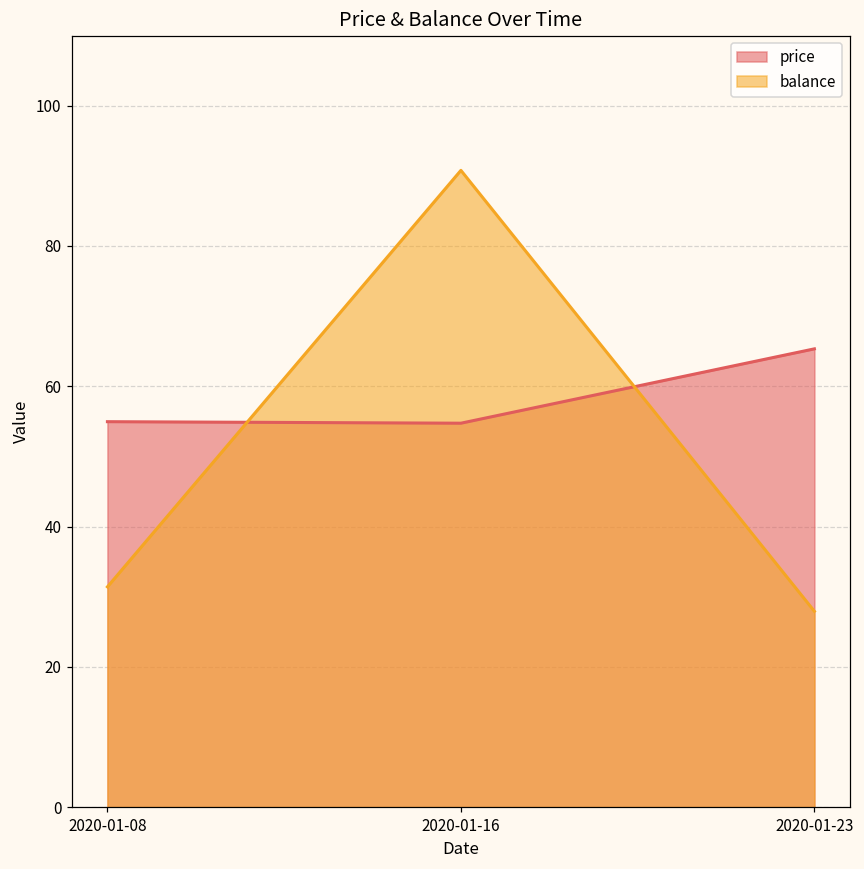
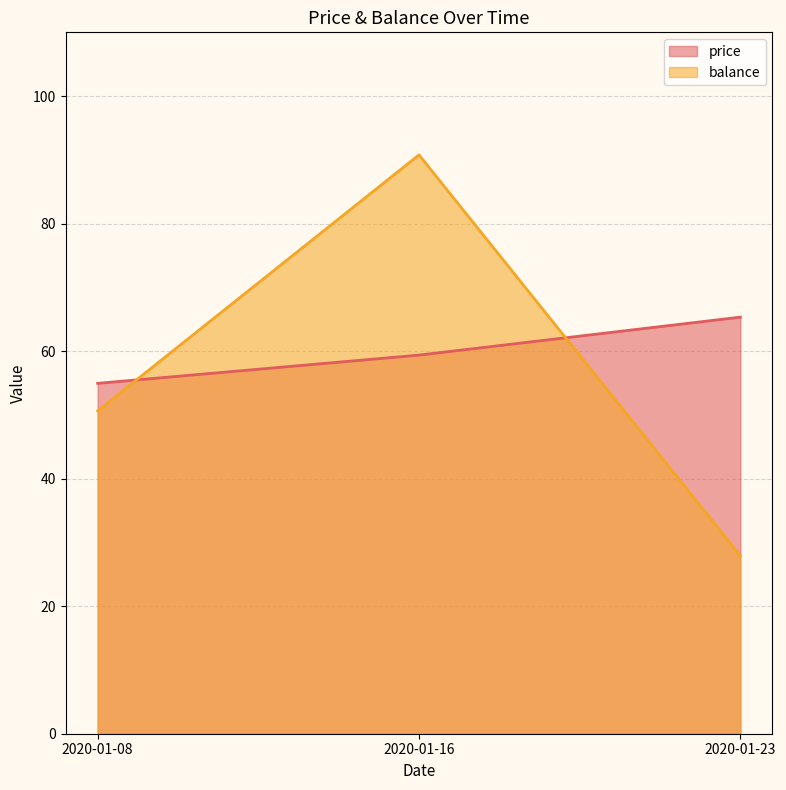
  {
    "price": {
      "2020-01-08": 55,
-     "2020-01-16": 55,
+     "2020-01-16": 59,
      "2020-01-23": 65
    },
    "balance": {
-     "2020-01-08": 31,
+     "2020-01-08": 51,
      "2020-01-16": 91,
      "2020-01-23": 28
    }
  }
